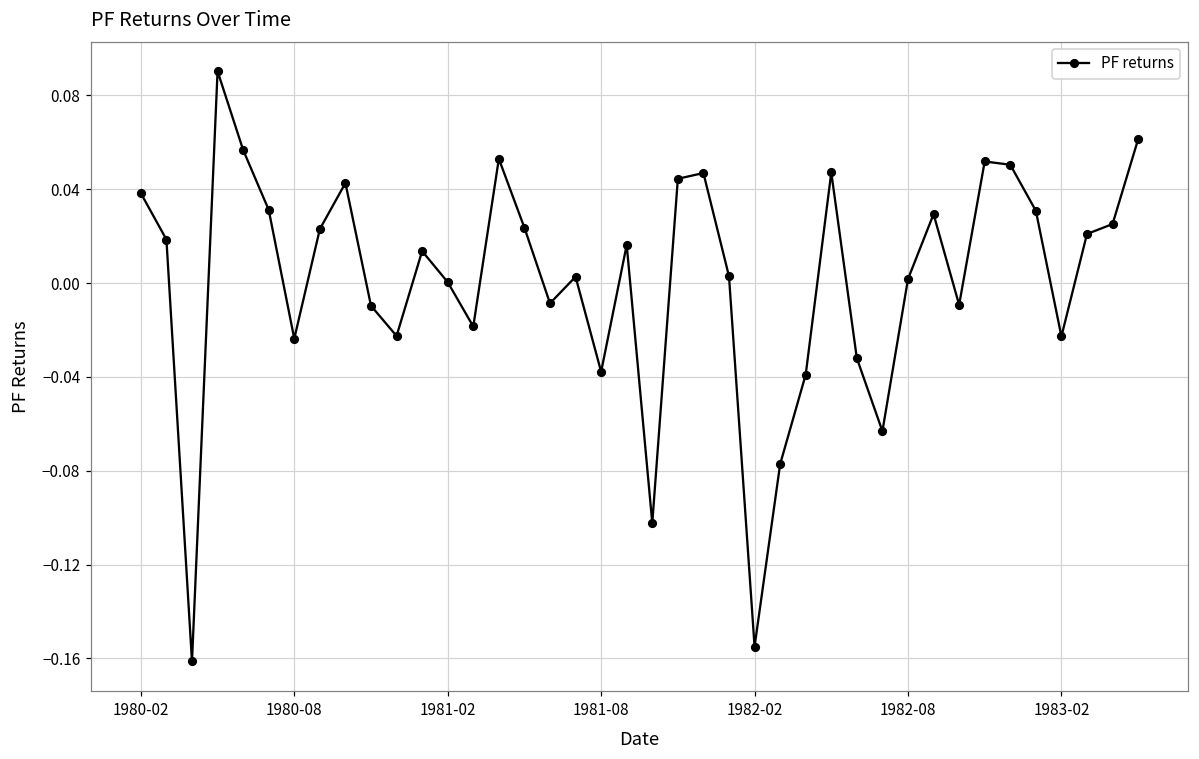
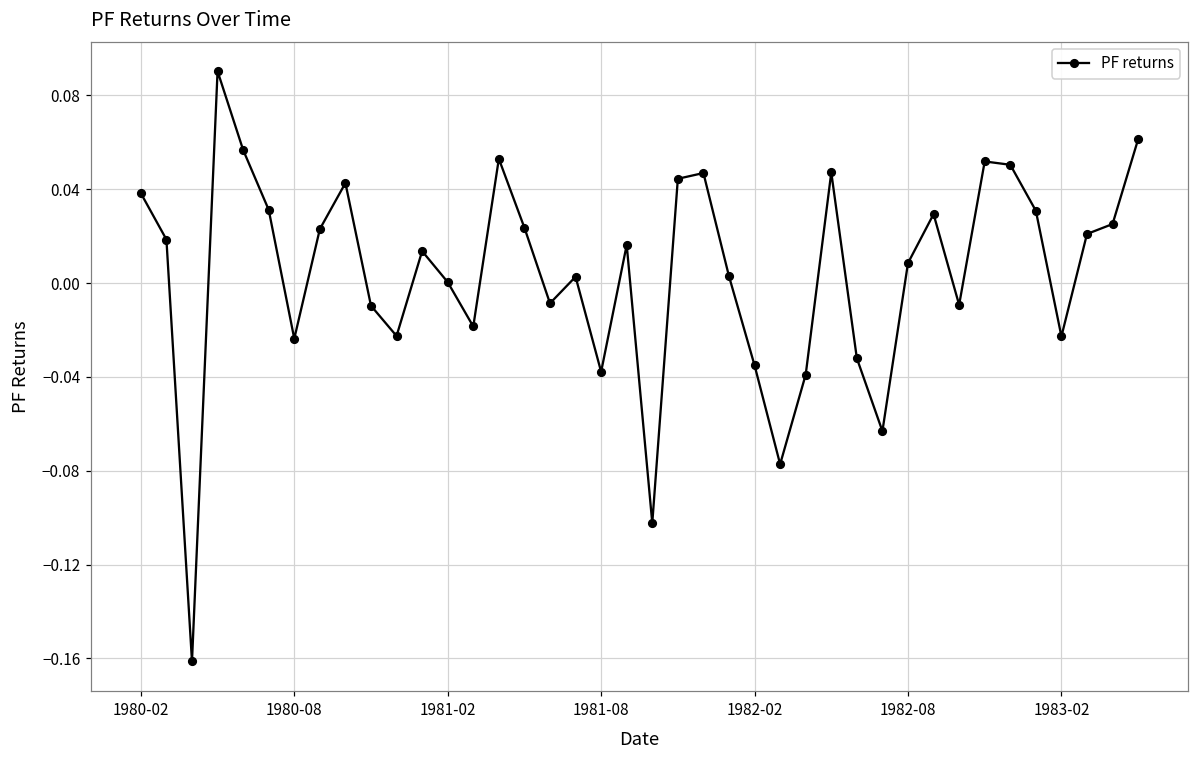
  {
    "1980-02": 0.038,
    "1980-08": -0.024,
    "1981-02": 0.000,
    "1981-08": -0.038,
-   "1982-02": -0.155,
-   "1982-08": 0.002,
+   "1982-02": -0.035,
+   "1982-08": 0.009,
    "1983-02": -0.023
  }
